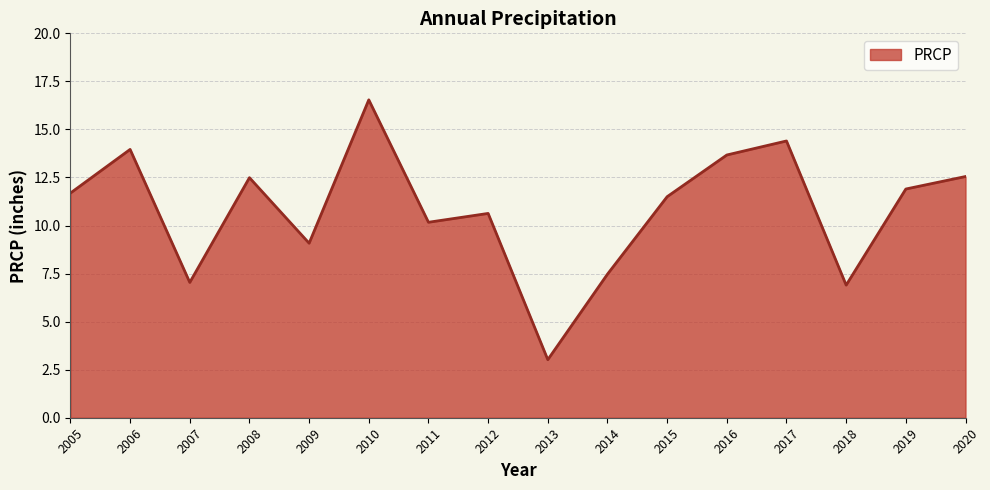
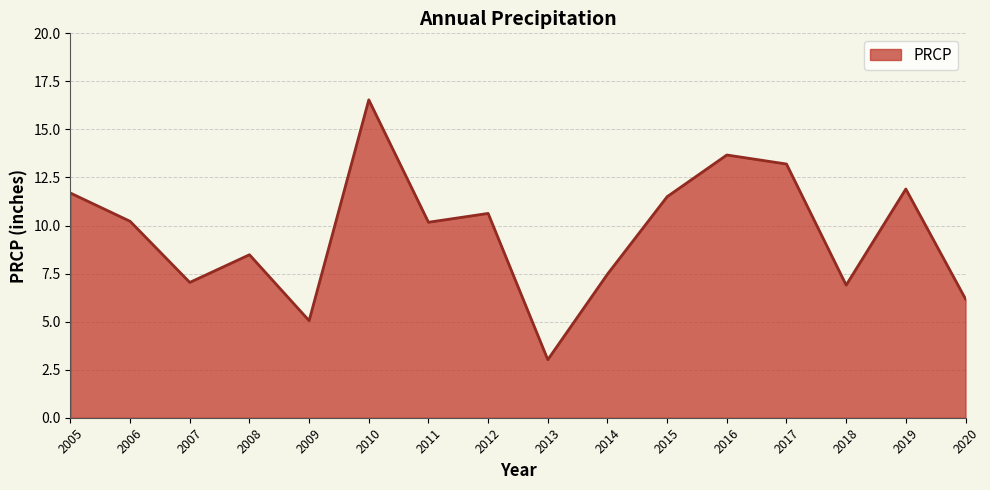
  {
    "2005": 11.7,
-   "2006": 14.0,
+   "2006": 10.2,
    "2007": 7.0,
-   "2008": 12.5,
-   "2009": 9.1,
+   "2008": 8.5,
+   "2009": 5.1,
    "2010": 16.5,
    "2011": 10.2,
    "2012": 10.6,
    "2013": 3.0,
    "2014": 7.5,
    "2015": 11.5,
    "2016": 13.7,
-   "2017": 14.4,
+   "2017": 13.2,
    "2018": 6.9,
    "2019": 11.9,
-   "2020": 12.6
+   "2020": 6.2
  }
